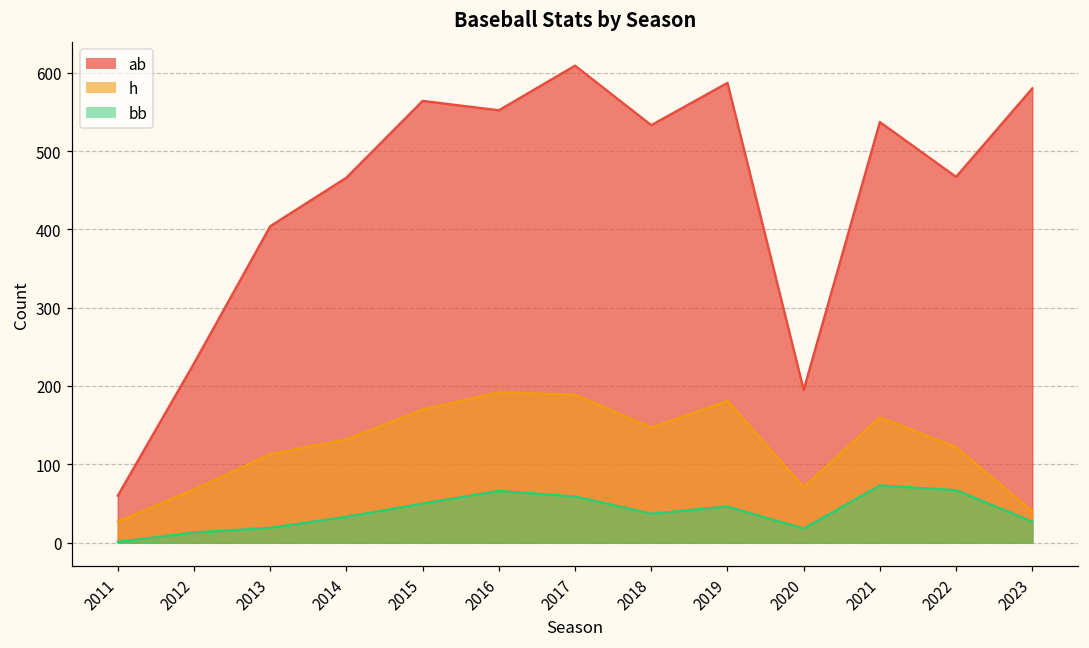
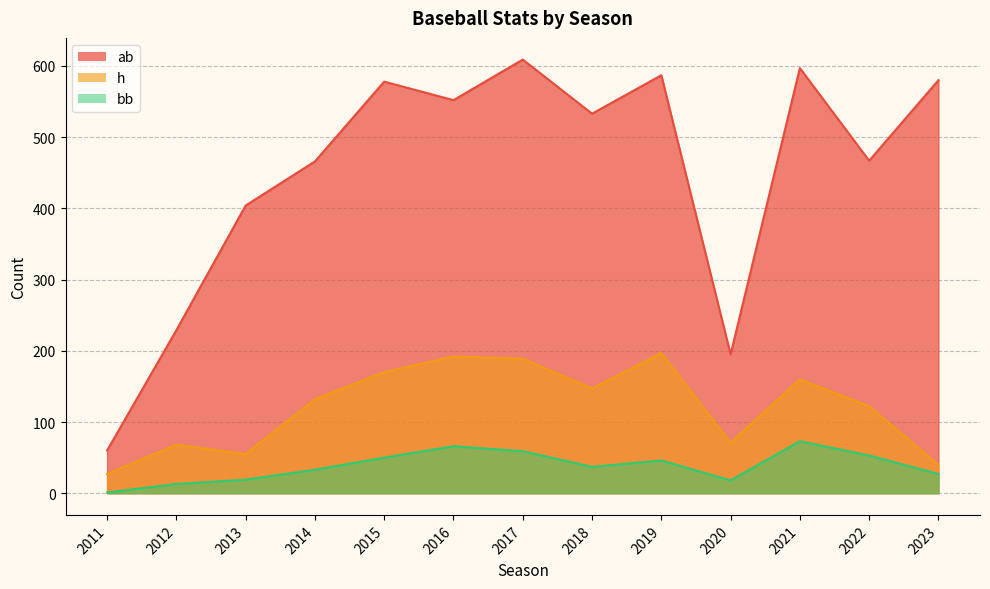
  {
    "ab": {
      "2011": 60,
      "2012": 230,
      "2013": 400,
      "2014": 470,
-     "2015": 560,
+     "2015": 580,
      "2016": 550,
      "2017": 610,
      "2018": 530,
      "2019": 590,
      "2020": 200,
-     "2021": 540,
+     "2021": 600,
      "2022": 470,
      "2023": 580
    },
    "h": {
      "2011": 30,
      "2012": 70,
-     "2013": 110,
+     "2013": 60,
      "2014": 130,
      "2015": 170,
      "2016": 190,
      "2017": 190,
      "2018": 150,
-     "2019": 180,
+     "2019": 200,
      "2020": 70,
      "2021": 160,
      "2022": 120,
      "2023": 40
    },
    "bb": {
      "2011": 0,
      "2012": 10,
      "2013": 20,
      "2014": 30,
      "2015": 50,
      "2016": 70,
      "2017": 60,
      "2018": 40,
      "2019": 50,
      "2020": 20,
      "2021": 70,
-     "2022": 70,
+     "2022": 50,
      "2023": 30
    }
  }
